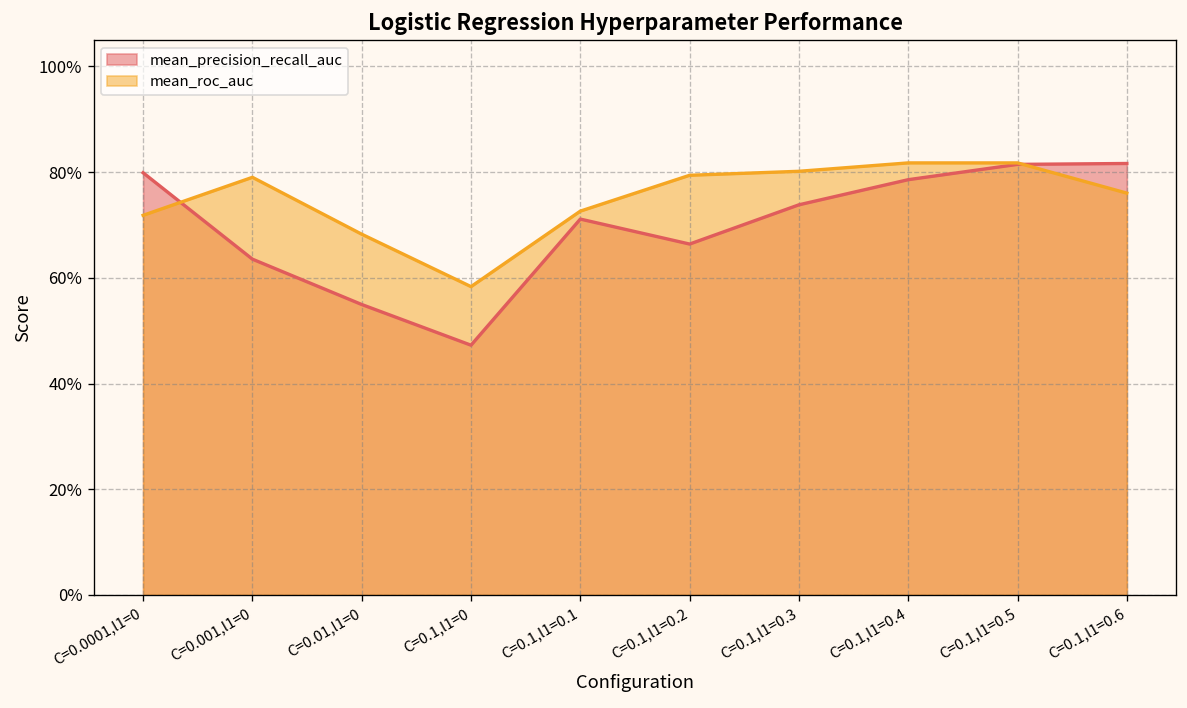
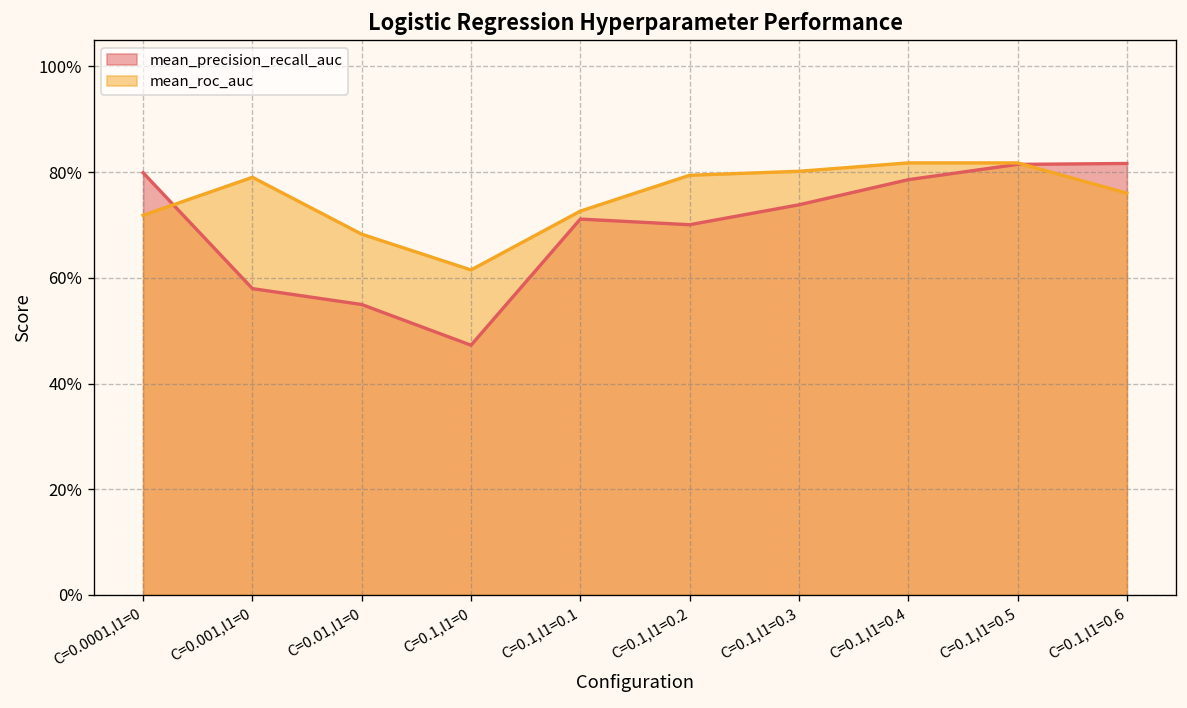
  {
    "mean_precision_recall_auc": {
      "C=0.0001,l1=0": "80%",
-     "C=0.001,l1=0": "64%",
+     "C=0.001,l1=0": "58%",
      "C=0.01,l1=0": "55%",
      "C=0.1,l1=0": "47%",
      "C=0.1,l1=0.1": "71%",
-     "C=0.1,l1=0.2": "66%",
+     "C=0.1,l1=0.2": "70%",
      "C=0.1,l1=0.3": "74%",
      "C=0.1,l1=0.4": "79%",
      "C=0.1,l1=0.6": "82%"
    },
    "mean_roc_auc": {
      "C=0.0001,l1=0": "72%",
      "C=0.001,l1=0": "79%",
      "C=0.01,l1=0": "68%",
-     "C=0.1,l1=0": "58%",
+     "C=0.1,l1=0": "61%",
      "C=0.1,l1=0.1": "73%",
      "C=0.1,l1=0.2": "79%",
      "C=0.1,l1=0.3": "80%",
      "C=0.1,l1=0.4": "82%",
      "C=0.1,l1=0.6": "76%"
    }
  }
